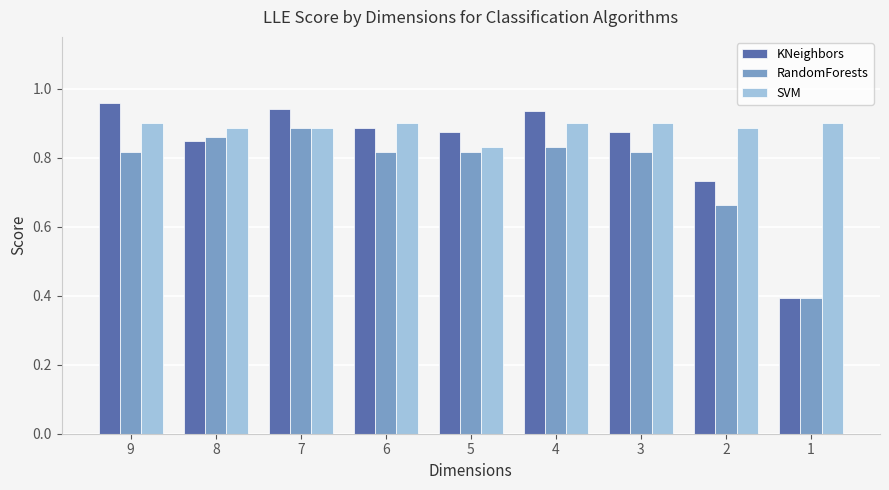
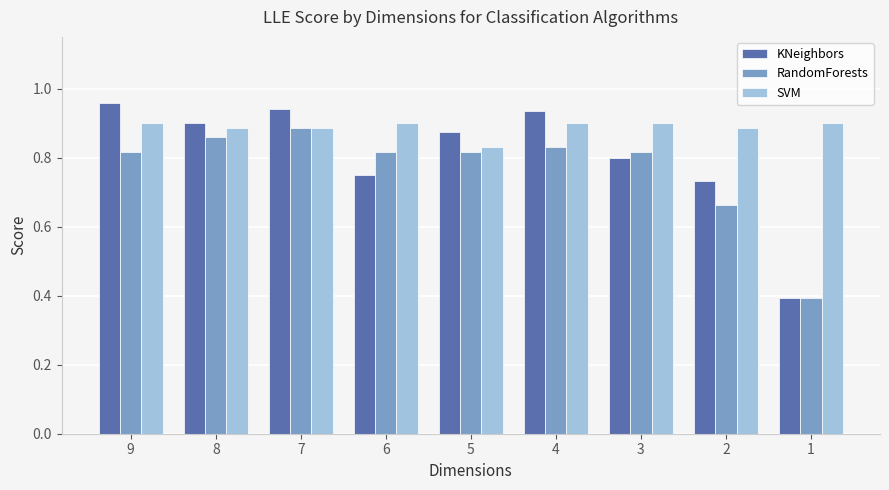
  {
    "KNeighbors": {
      "9": 0.96,
-     "8": 0.85,
+     "8": 0.90,
      "7": 0.94,
-     "6": 0.89,
+     "6": 0.75,
      "5": 0.87,
      "4": 0.94,
-     "3": 0.87,
+     "3": 0.80,
      "2": 0.73,
      "1": 0.39
    }
  }
